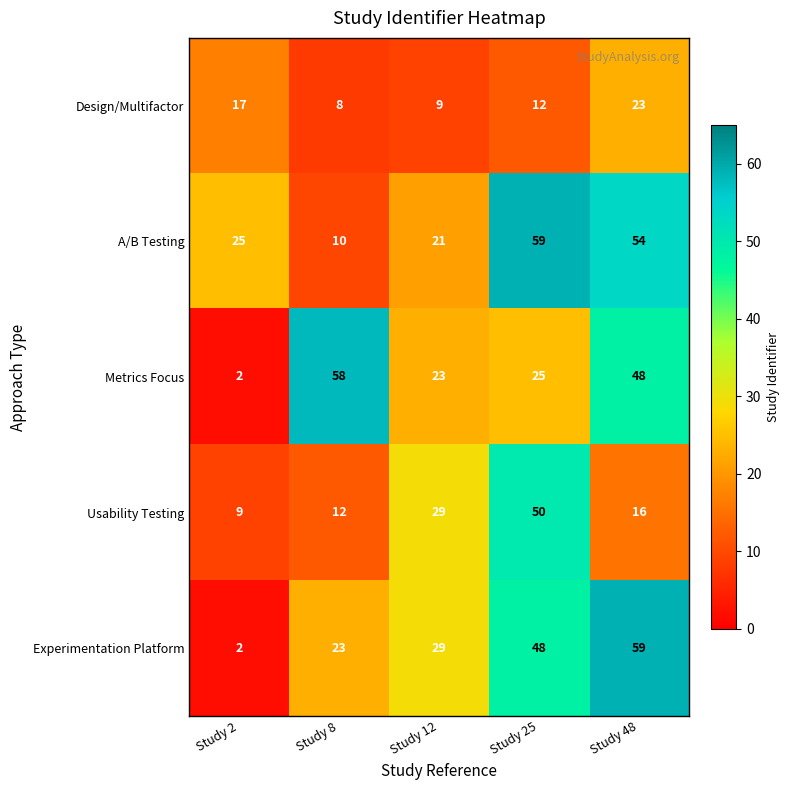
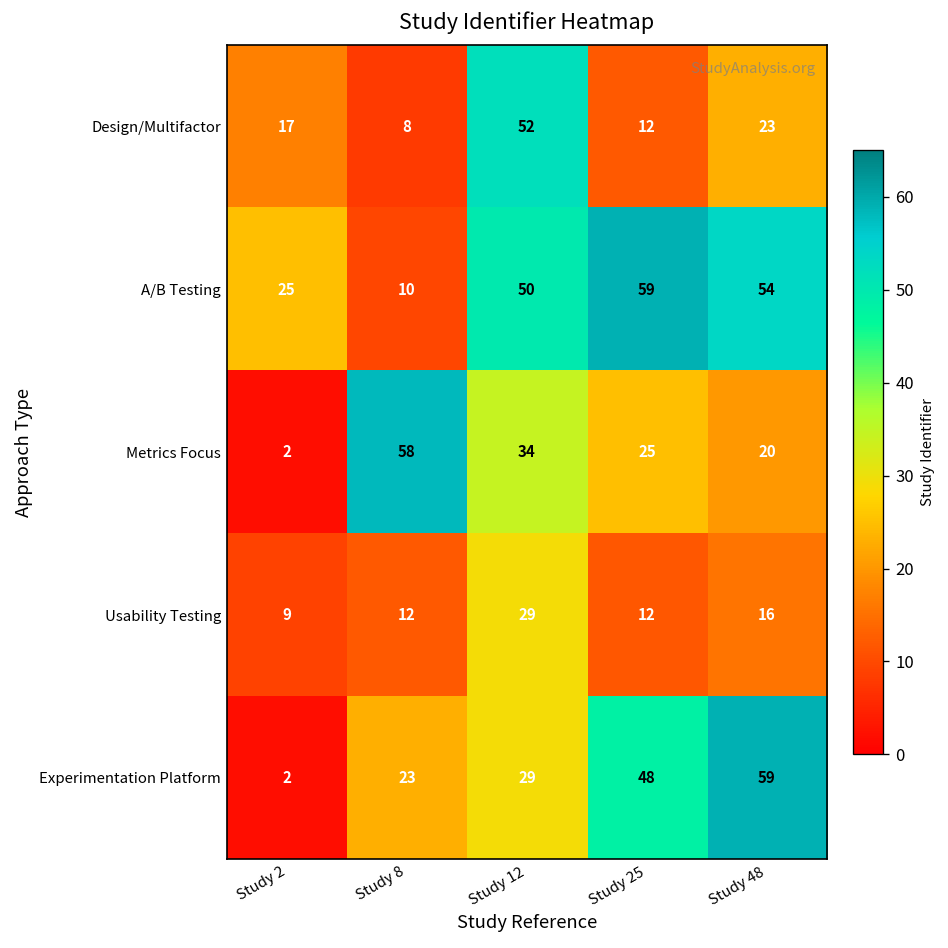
  {
    "Design/Multifactor": {
      "Study 2": 17,
      "Study 8": 8,
-     "Study 12": 9,
+     "Study 12": 52,
      "Study 25": 12
    },
    "A/B Testing": {
      "Study 2": 25,
      "Study 8": 10,
-     "Study 12": 21,
+     "Study 12": 50,
      "Study 25": 59,
      "Study 48": 54
    },
    "Metrics Focus": {
      "Study 2": 2,
      "Study 8": 58,
-     "Study 12": 23,
+     "Study 12": 34,
      "Study 25": 25,
-     "Study 48": 48
+     "Study 48": 20
    },
    "Usability Testing": {
      "Study 2": 9,
      "Study 8": 12,
      "Study 12": 29,
-     "Study 25": 50,
+     "Study 25": 12,
      "Study 48": 16
    },
    "Experimentation Platform": {
      "Study 2": 2,
      "Study 8": 23,
      "Study 12": 29,
      "Study 25": 48,
      "Study 48": 59
    }
  }
